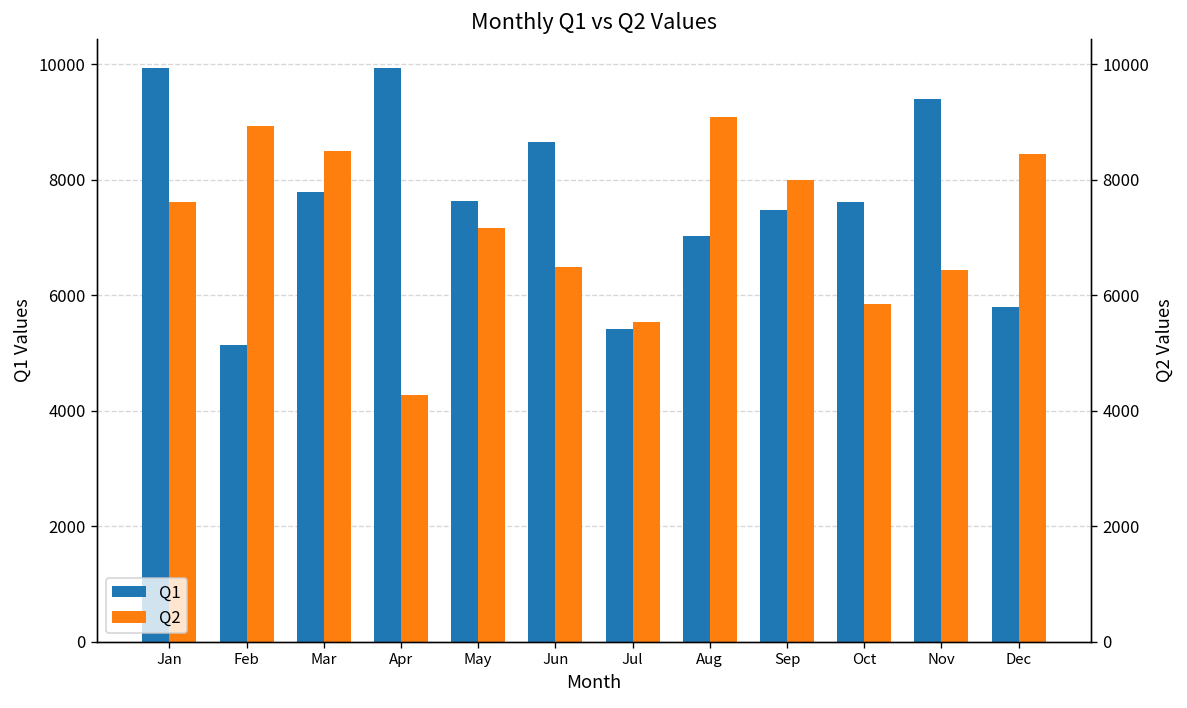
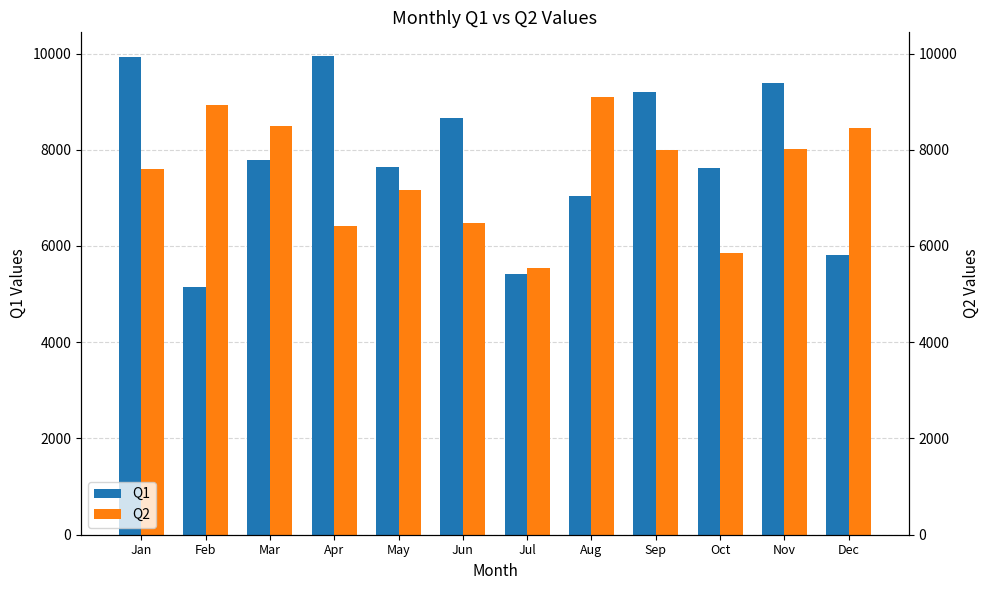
  {
    "Q1": {
      "Jan": 9900,
      "Feb": 5100,
      "Mar": 7800,
      "Apr": 9900,
      "May": 7600,
      "Jun": 8700,
      "Jul": 5400,
      "Aug": 7000,
-     "Sep": 7500,
+     "Sep": 9200,
      "Oct": 7600,
      "Nov": 9400,
      "Dec": 5800
    },
    "Q2": {
      "Jan": 7600,
      "Feb": 8900,
      "Mar": 8500,
-     "Apr": 4300,
+     "Apr": 6400,
      "May": 7200,
      "Jun": 6500,
      "Jul": 5500,
      "Aug": 9100,
      "Sep": 8000,
      "Oct": 5800,
-     "Nov": 6400,
+     "Nov": 8000,
      "Dec": 8500
    }
  }
